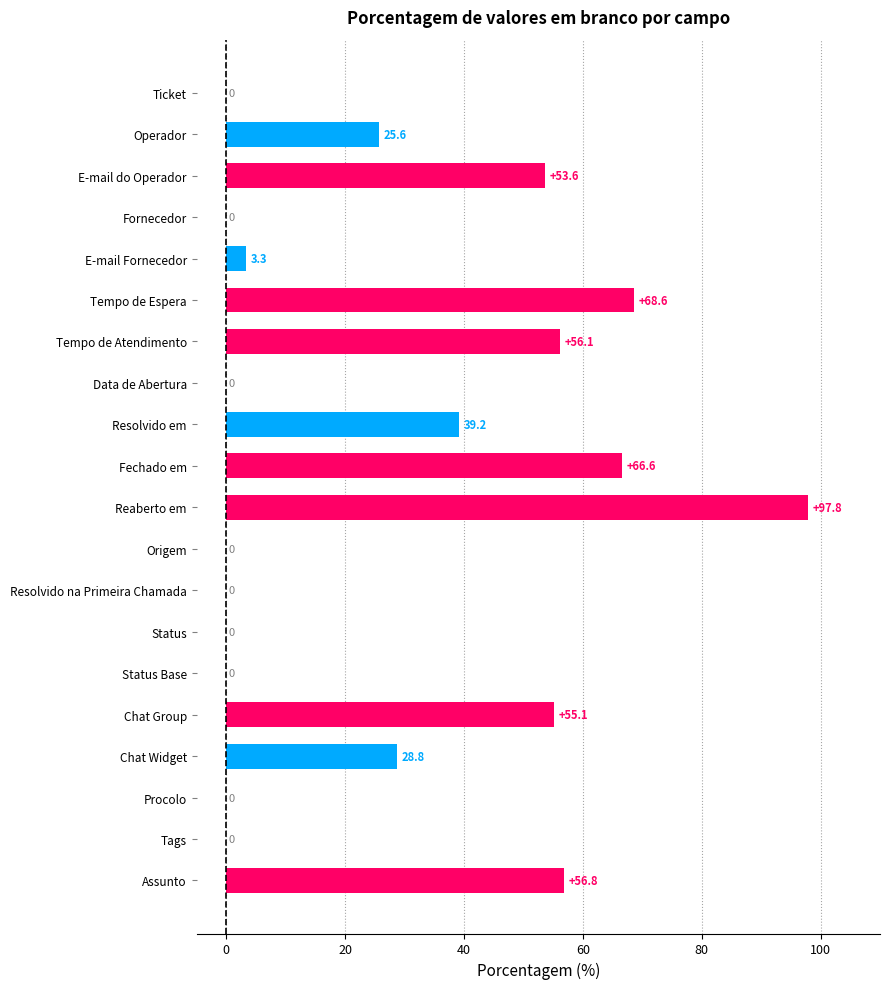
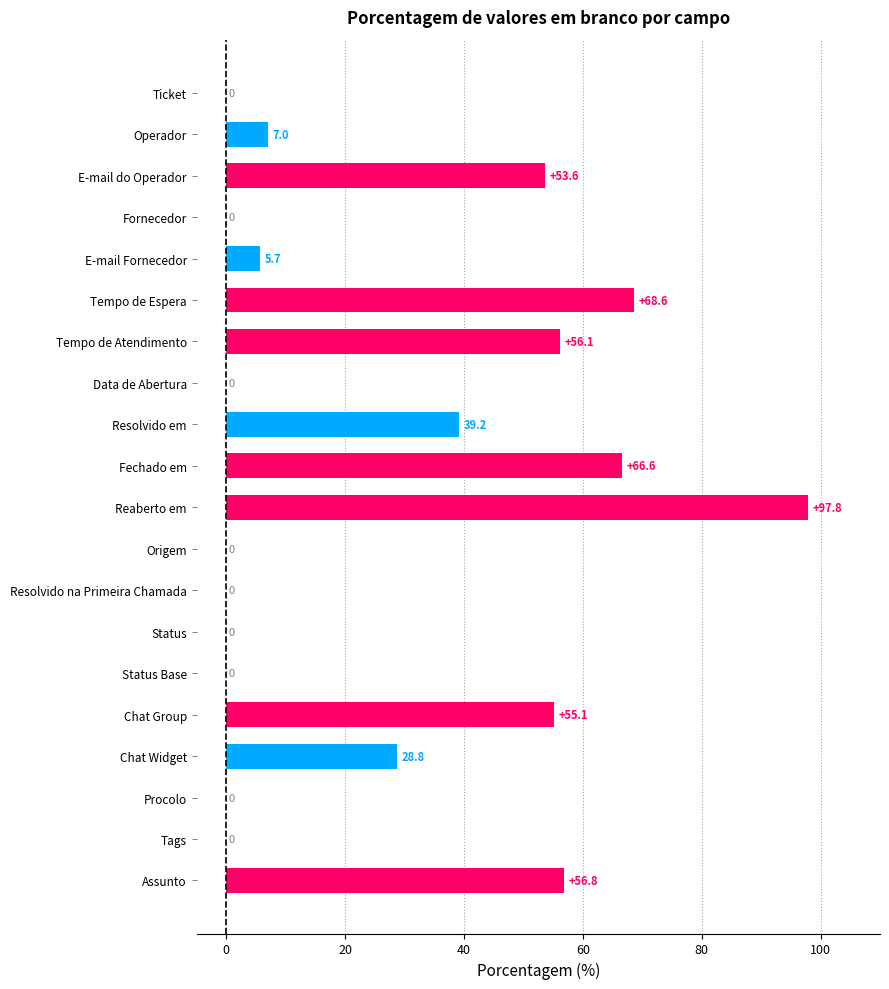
  {
    "Ticket": "0",
-   "Operador": "25.6",
+   "Operador": "7.0",
    "E-mail do Operador": "+53.6",
    "Fornecedor": "0",
-   "E-mail Fornecedor": "3.3",
+   "E-mail Fornecedor": "5.7",
    "Tempo de Espera": "+68.6",
    "Tempo de Atendimento": "+56.1",
    "Data de Abertura": "0",
    "Resolvido em": "39.2",
    "Fechado em": "+66.6",
    "Reaberto em": "+97.8",
    "Origem": "0",
    "Resolvido na Primeira Chamada": "0",
    "Status": "0",
    "Status Base": "0",
    "Chat Group": "+55.1",
    "Chat Widget": "28.8",
    "Procolo": "0",
    "Tags": "0",
    "Assunto": "+56.8"
  }
